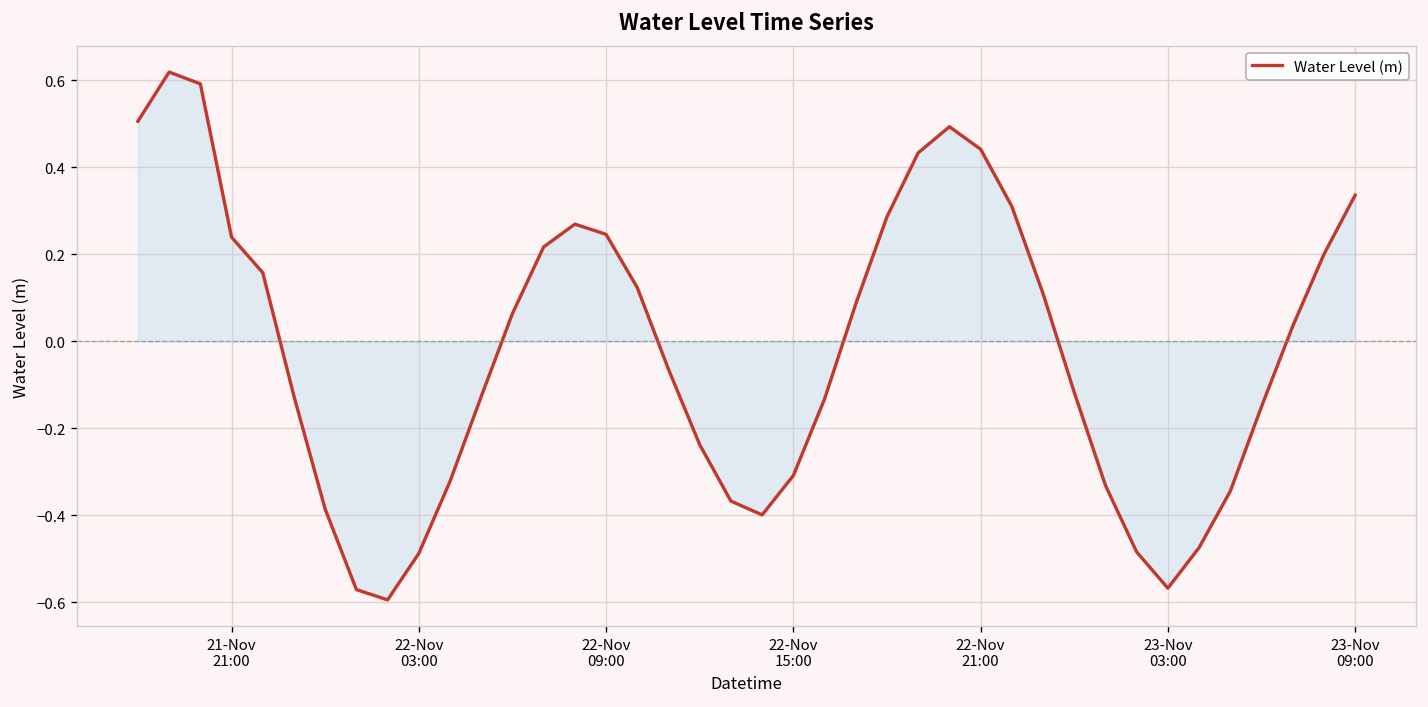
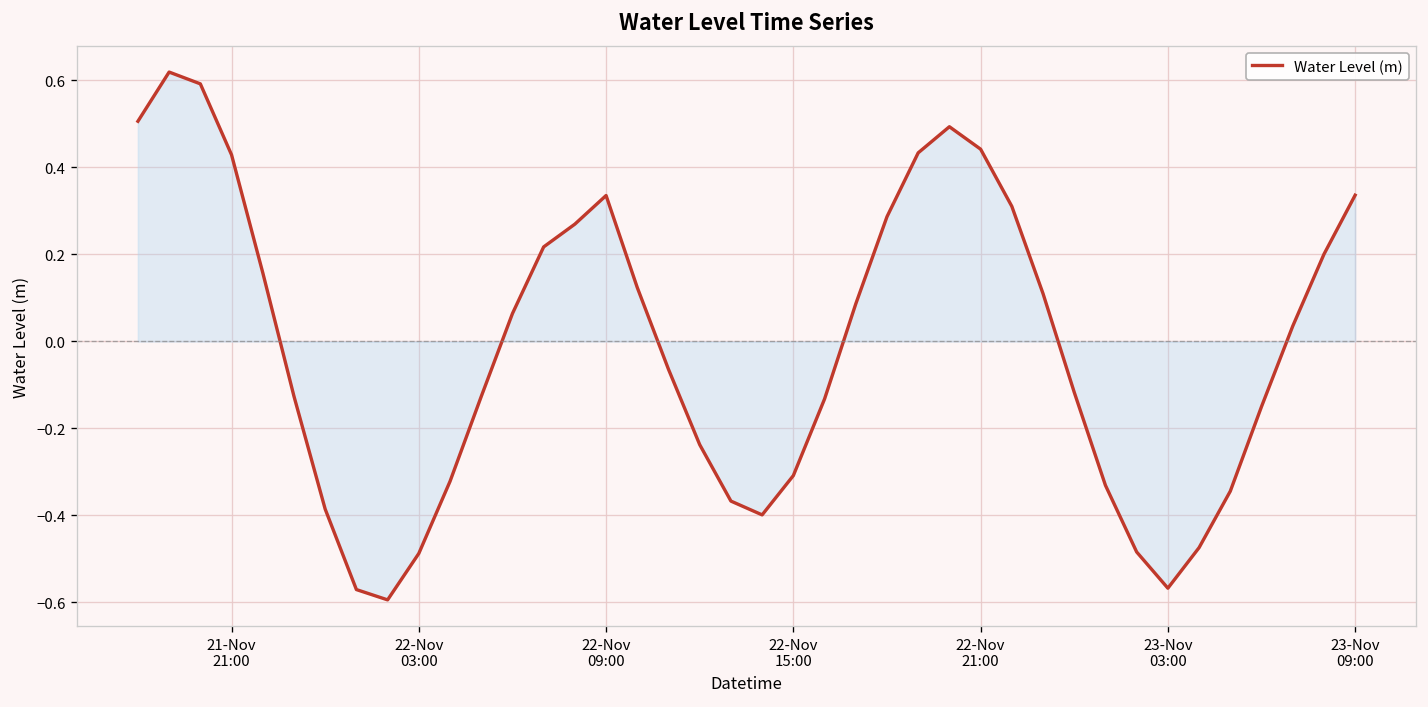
  {
    "Water Level (m)": {
-     "21-Nov 21:00": 0.24,
+     "21-Nov 21:00": 0.43,
      "22-Nov 03:00": -0.49,
-     "22-Nov 09:00": 0.25,
+     "22-Nov 09:00": 0.34,
      "22-Nov 15:00": -0.31,
      "23-Nov 03:00": -0.57
    }
  }
